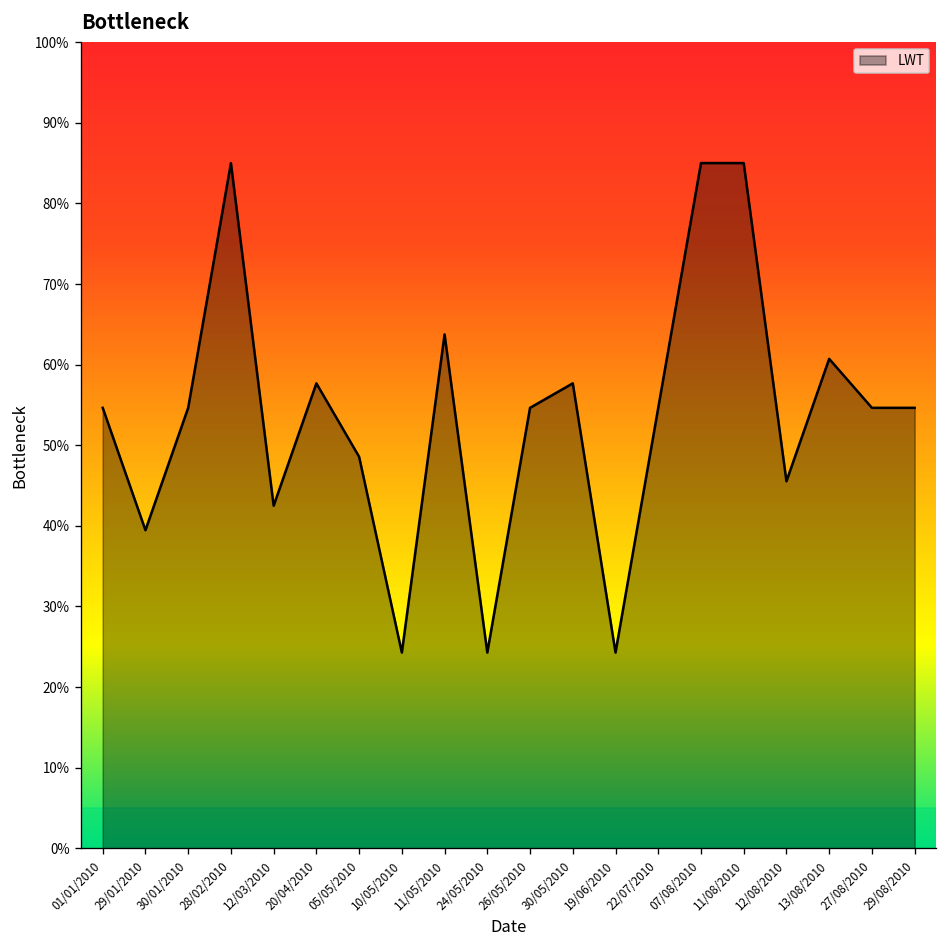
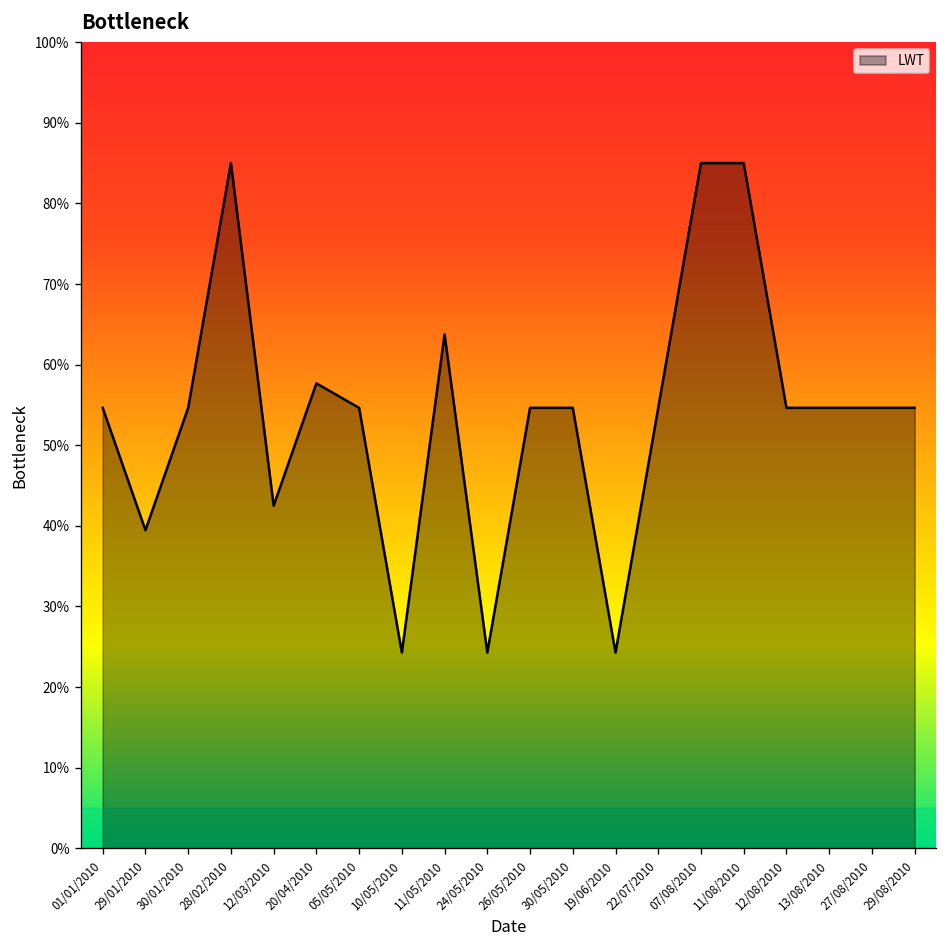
  {
    "01/01/2010": "55%",
    "29/01/2010": "39%",
    "30/01/2010": "55%",
    "28/02/2010": "85%",
    "12/03/2010": "43%",
    "20/04/2010": "58%",
-   "05/05/2010": "49%",
+   "05/05/2010": "55%",
    "10/05/2010": "24%",
    "11/05/2010": "64%",
    "24/05/2010": "24%",
    "26/05/2010": "55%",
-   "30/05/2010": "58%",
+   "30/05/2010": "55%",
    "19/06/2010": "24%",
    "22/07/2010": "55%",
    "07/08/2010": "85%",
    "11/08/2010": "85%",
-   "12/08/2010": "46%",
-   "13/08/2010": "61%",
+   "12/08/2010": "55%",
+   "13/08/2010": "55%",
    "27/08/2010": "55%",
    "29/08/2010": "55%"
  }
